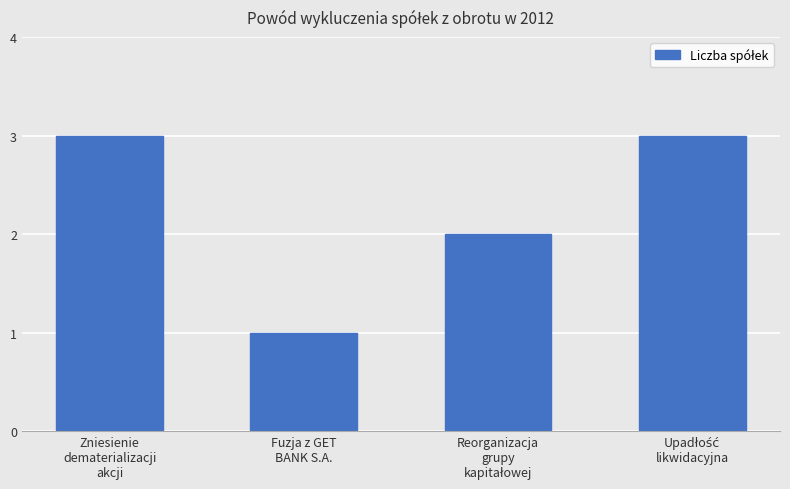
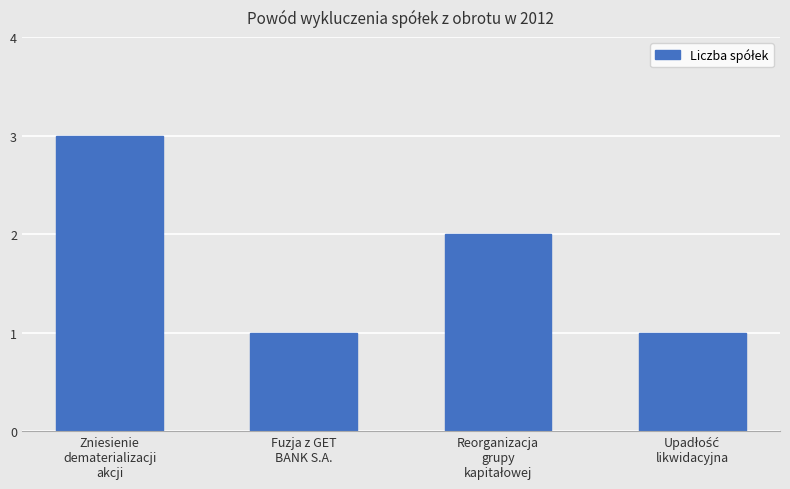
  {
    "Zniesienie dematerializacji akcji": 3,
    "Fuzja z GET BANK S.A.": 1,
    "Reorganizacja grupy kapitałowej": 2,
-   "Upadłość likwidacyjna": 3
+   "Upadłość likwidacyjna": 1
  }
